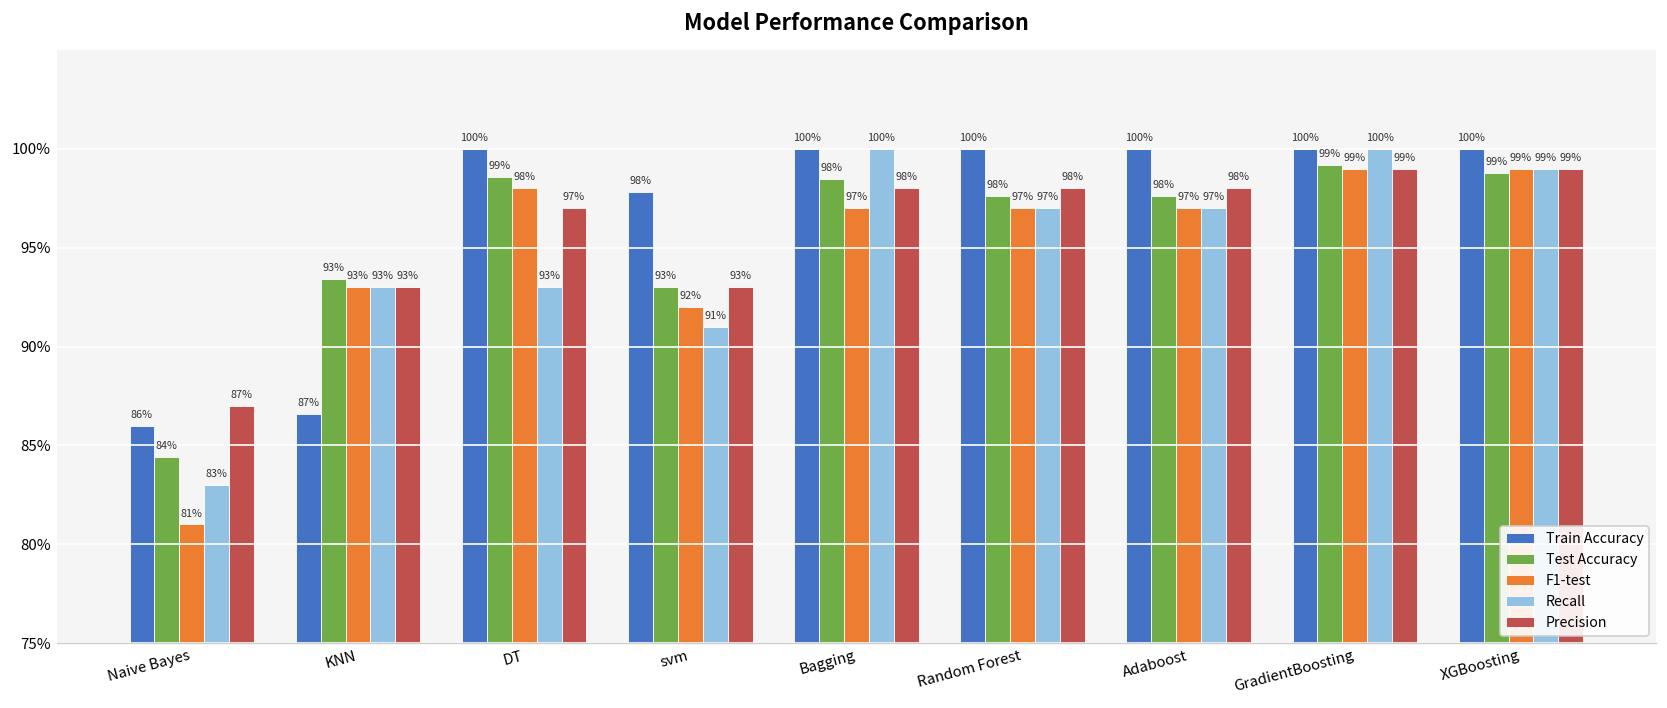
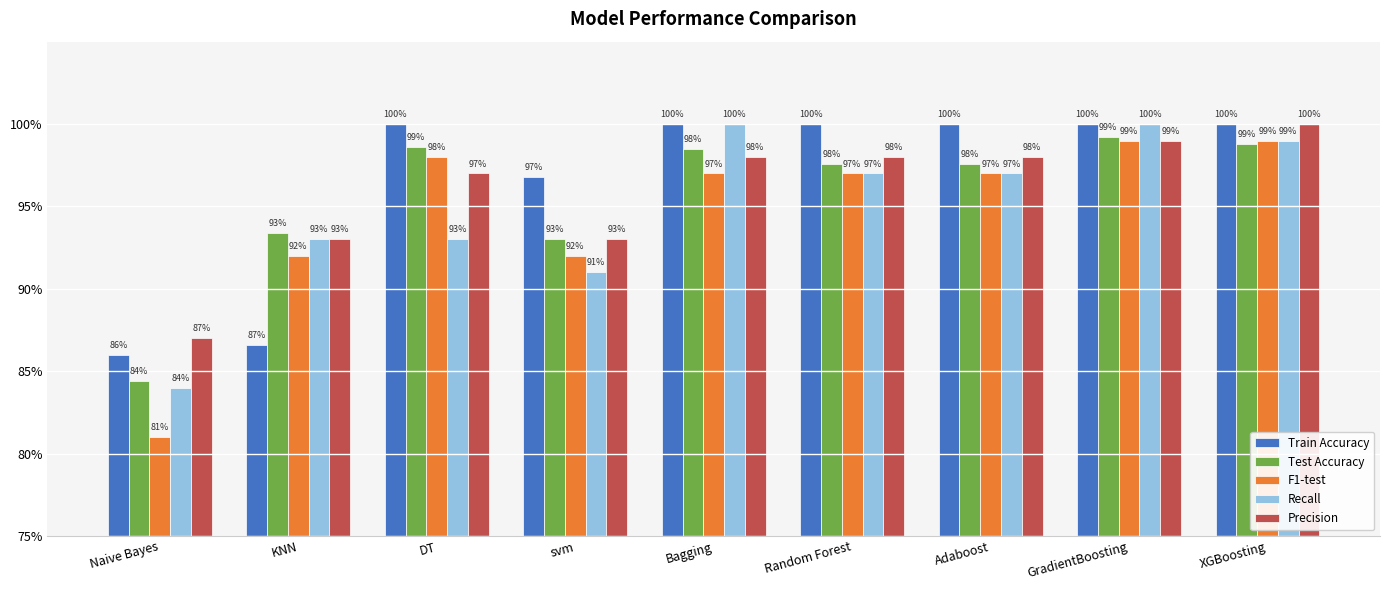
  {
    "Train Accuracy": {
      "Naive Bayes": "86%",
      "KNN": "87%",
      "DT": "100%",
-     "svm": "98%",
+     "svm": "97%",
      "Bagging": "100%",
      "Random Forest": "100%",
      "Adaboost": "100%",
      "GradientBoosting": "100%",
      "XGBoosting": "100%"
    },
    "Test Accuracy": {
      "Naive Bayes": "84%",
      "KNN": "93%",
      "DT": "99%",
      "svm": "93%",
      "Bagging": "98%",
      "Random Forest": "98%",
      "Adaboost": "98%",
      "GradientBoosting": "99%",
      "XGBoosting": "99%"
    },
    "F1-test": {
      "Naive Bayes": "81%",
-     "KNN": "93%",
+     "KNN": "92%",
      "DT": "98%",
      "svm": "92%",
      "Bagging": "97%",
      "Random Forest": "97%",
      "Adaboost": "97%",
      "GradientBoosting": "99%",
      "XGBoosting": "99%"
    },
    "Recall": {
-     "Naive Bayes": "83%",
+     "Naive Bayes": "84%",
      "KNN": "93%",
      "DT": "93%",
      "svm": "91%",
      "Bagging": "100%",
      "Random Forest": "97%",
      "Adaboost": "97%",
      "GradientBoosting": "100%",
      "XGBoosting": "99%"
    },
    "Precision": {
      "Naive Bayes": "87%",
      "KNN": "93%",
      "DT": "97%",
      "svm": "93%",
      "Bagging": "98%",
      "Random Forest": "98%",
      "Adaboost": "98%",
      "GradientBoosting": "99%",
-     "XGBoosting": "99%"
+     "XGBoosting": "100%"
    }
  }
